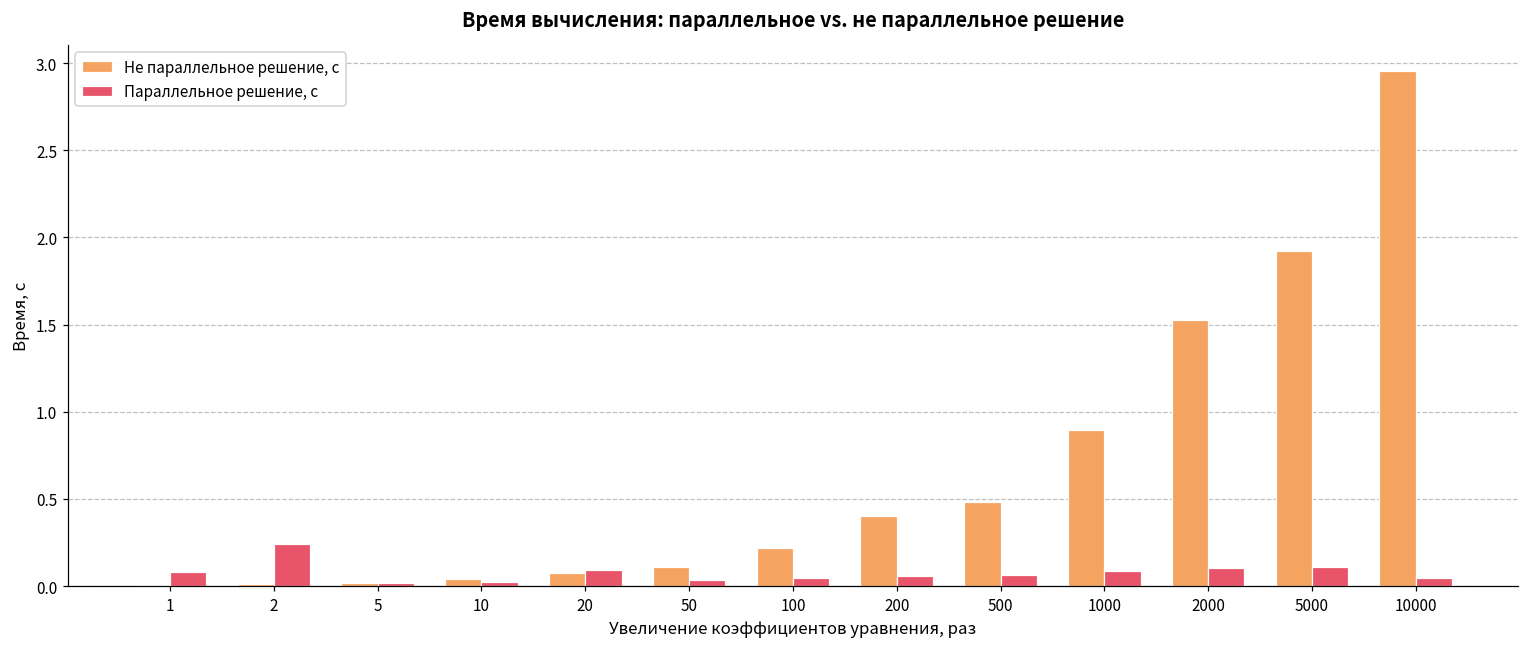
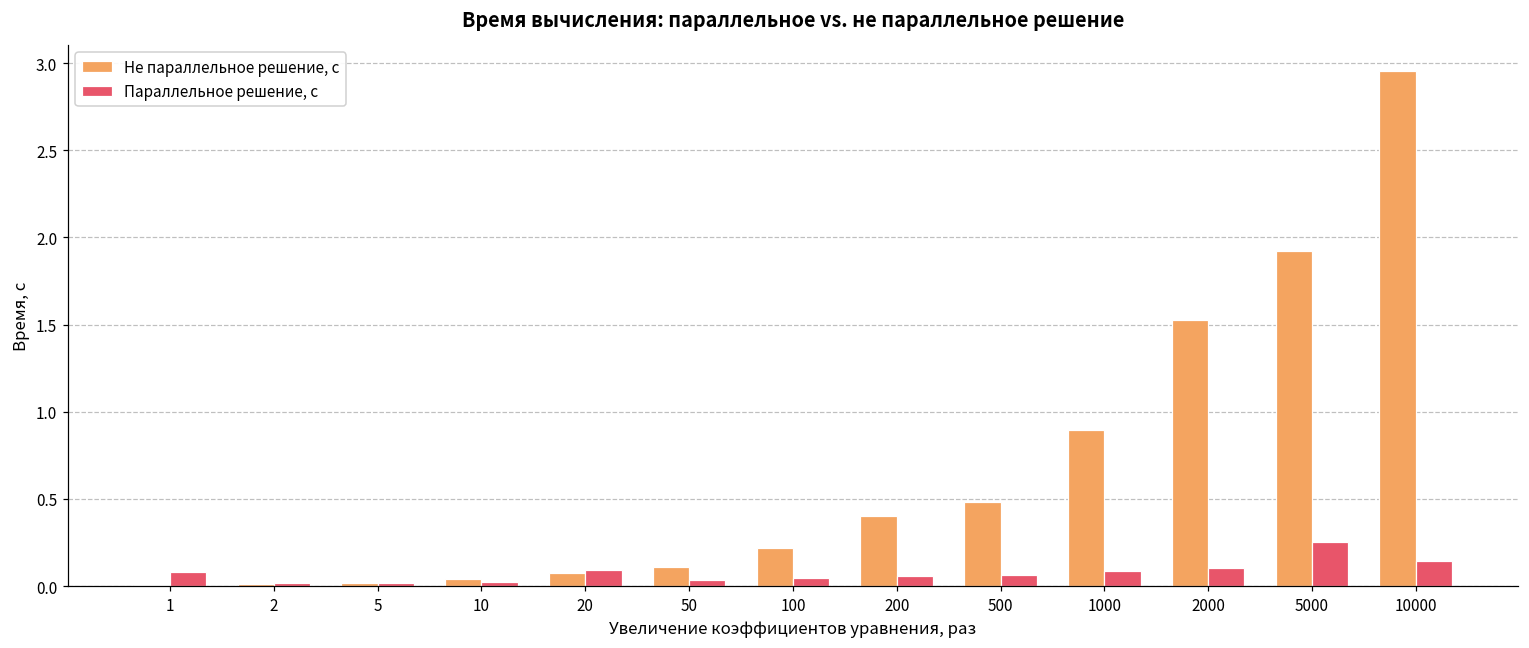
  {
    "Не параллельное решение, с": {
      "5": 0.02,
      "10": 0.04,
      "20": 0.07,
      "50": 0.11,
      "100": 0.22,
      "200": 0.40,
      "500": 0.48,
      "1000": 0.90,
      "2000": 1.53,
      "5000": 1.92,
      "10000": 2.96
    },
    "Параллельное решение, с": {
      "1": 0.08,
-     "2": 0.24,
+     "2": 0.02,
      "5": 0.02,
      "10": 0.03,
      "20": 0.09,
      "50": 0.04,
      "100": 0.05,
      "200": 0.06,
      "500": 0.06,
      "1000": 0.08,
      "2000": 0.11,
-     "5000": 0.11,
-     "10000": 0.04
+     "5000": 0.25,
+     "10000": 0.14
    }
  }
